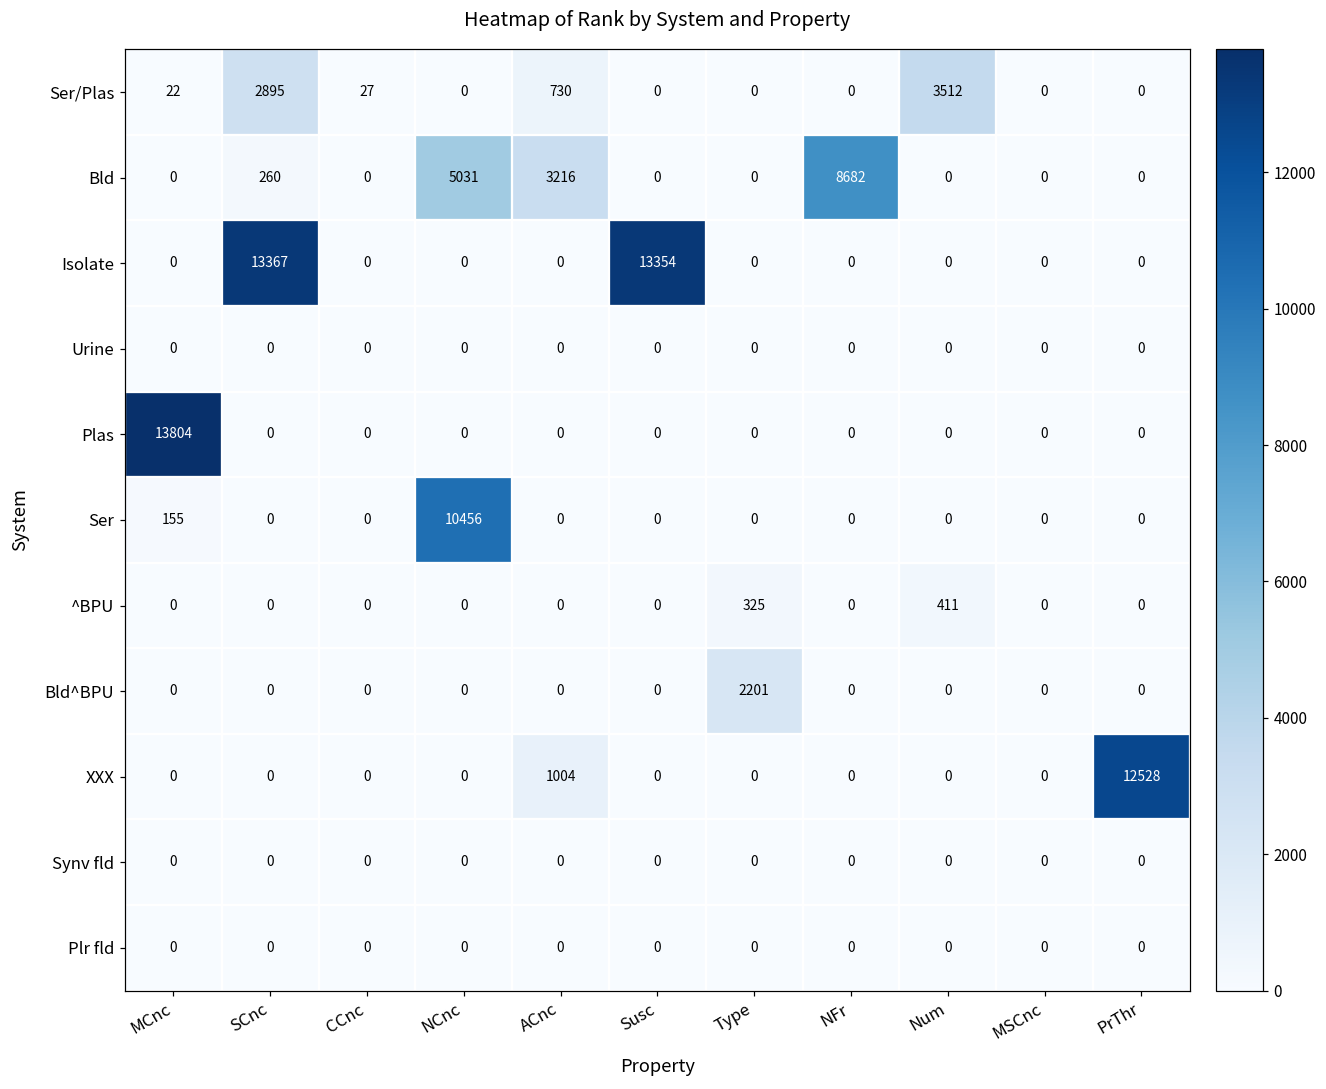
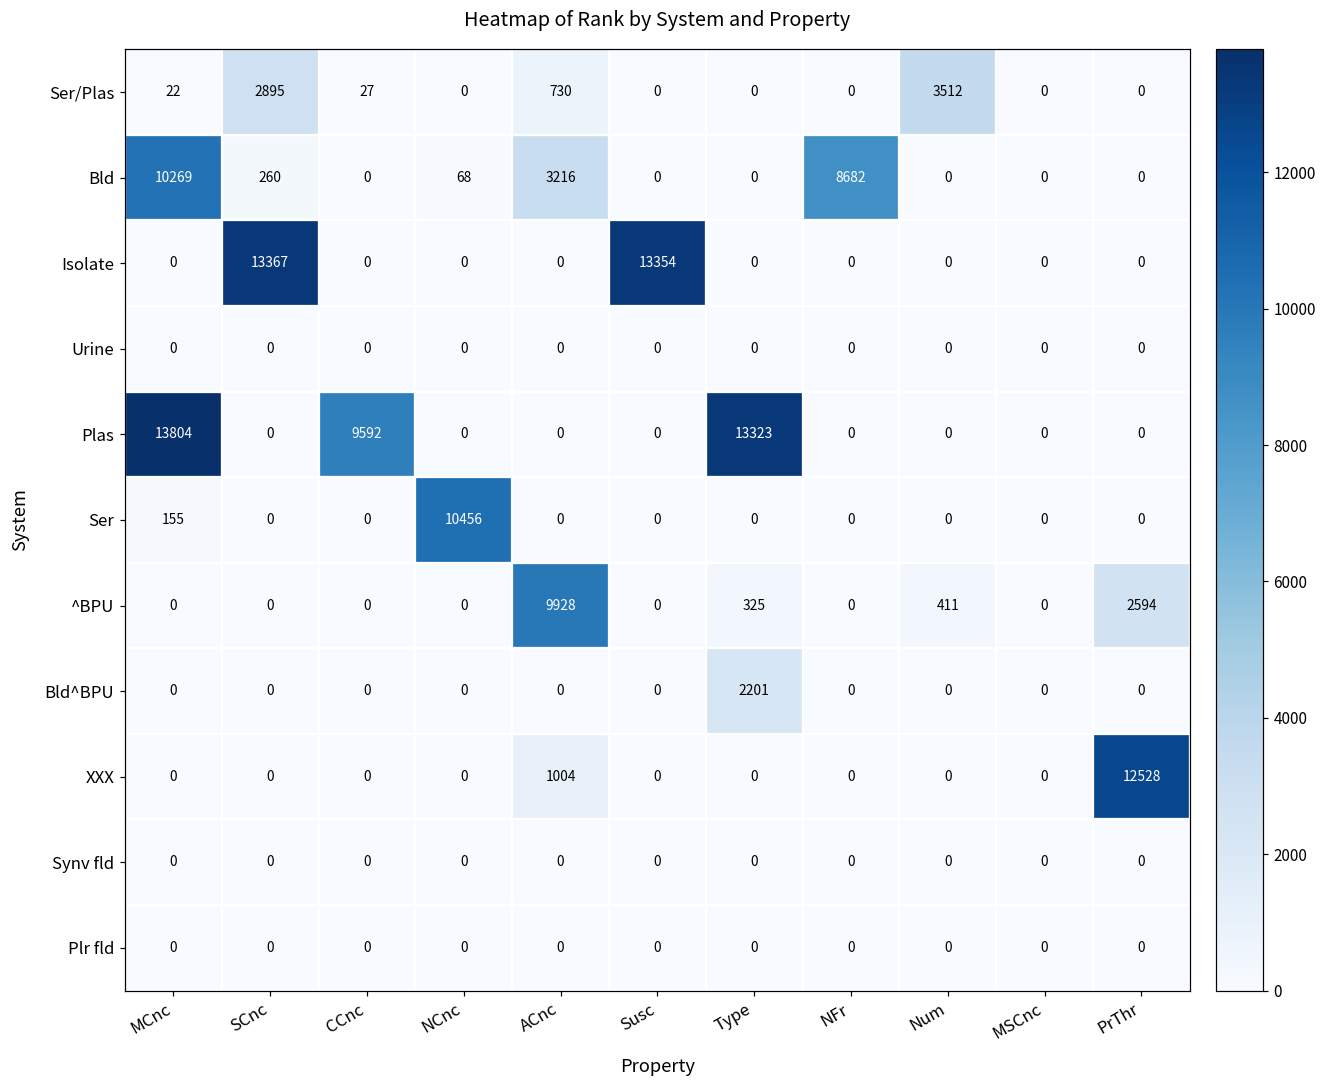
  {
    "Ser/Plas": {
      "MCnc": 22,
      "SCnc": 2895,
      "CCnc": 27,
      "NCnc": 0,
      "ACnc": 730,
      "Susc": 0,
      "Type": 0,
      "NFr": 0,
      "Num": 3512,
      "MSCnc": 0,
      "PrThr": 0
    },
    "Bld": {
-     "MCnc": 0,
+     "MCnc": 10269,
      "SCnc": 260,
      "CCnc": 0,
-     "NCnc": 5031,
+     "NCnc": 68,
      "ACnc": 3216,
      "Susc": 0,
      "Type": 0,
      "NFr": 8682,
      "Num": 0,
      "MSCnc": 0,
      "PrThr": 0
    },
    "Isolate": {
      "MCnc": 0,
      "SCnc": 13367,
      "CCnc": 0,
      "NCnc": 0,
      "ACnc": 0,
      "Susc": 13354,
      "Type": 0,
      "NFr": 0,
      "Num": 0,
      "MSCnc": 0,
      "PrThr": 0
    },
    "Urine": {
      "MCnc": 0,
      "SCnc": 0,
      "CCnc": 0,
      "NCnc": 0,
      "ACnc": 0,
      "Susc": 0,
      "Type": 0,
      "NFr": 0,
      "Num": 0,
      "MSCnc": 0,
      "PrThr": 0
    },
    "Plas": {
      "MCnc": 13804,
      "SCnc": 0,
-     "CCnc": 0,
+     "CCnc": 9592,
      "NCnc": 0,
      "ACnc": 0,
      "Susc": 0,
-     "Type": 0,
+     "Type": 13323,
      "NFr": 0,
      "Num": 0,
      "MSCnc": 0,
      "PrThr": 0
    },
    "Ser": {
      "MCnc": 155,
      "SCnc": 0,
      "CCnc": 0,
      "NCnc": 10456,
      "ACnc": 0,
      "Susc": 0,
      "Type": 0,
      "NFr": 0,
      "Num": 0,
      "MSCnc": 0,
      "PrThr": 0
    },
    "^BPU": {
      "MCnc": 0,
      "SCnc": 0,
      "CCnc": 0,
      "NCnc": 0,
-     "ACnc": 0,
+     "ACnc": 9928,
      "Susc": 0,
      "Type": 325,
      "NFr": 0,
      "Num": 411,
      "MSCnc": 0,
-     "PrThr": 0
+     "PrThr": 2594
    },
    "Bld^BPU": {
      "MCnc": 0,
      "SCnc": 0,
      "CCnc": 0,
      "NCnc": 0,
      "ACnc": 0,
      "Susc": 0,
      "Type": 2201,
      "NFr": 0,
      "Num": 0,
      "MSCnc": 0,
      "PrThr": 0
    },
    "XXX": {
      "MCnc": 0,
      "SCnc": 0,
      "CCnc": 0,
      "NCnc": 0,
      "ACnc": 1004,
      "Susc": 0,
      "Type": 0,
      "NFr": 0,
      "Num": 0,
      "MSCnc": 0,
      "PrThr": 12528
    },
    "Synv fld": {
      "MCnc": 0,
      "SCnc": 0,
      "CCnc": 0,
      "NCnc": 0,
      "ACnc": 0,
      "Susc": 0,
      "Type": 0,
      "NFr": 0,
      "Num": 0,
      "MSCnc": 0,
      "PrThr": 0
    },
    "Plr fld": {
      "MCnc": 0,
      "SCnc": 0,
      "CCnc": 0,
      "NCnc": 0,
      "ACnc": 0,
      "Susc": 0,
      "Type": 0,
      "NFr": 0,
      "Num": 0,
      "MSCnc": 0,
      "PrThr": 0
    }
  }
